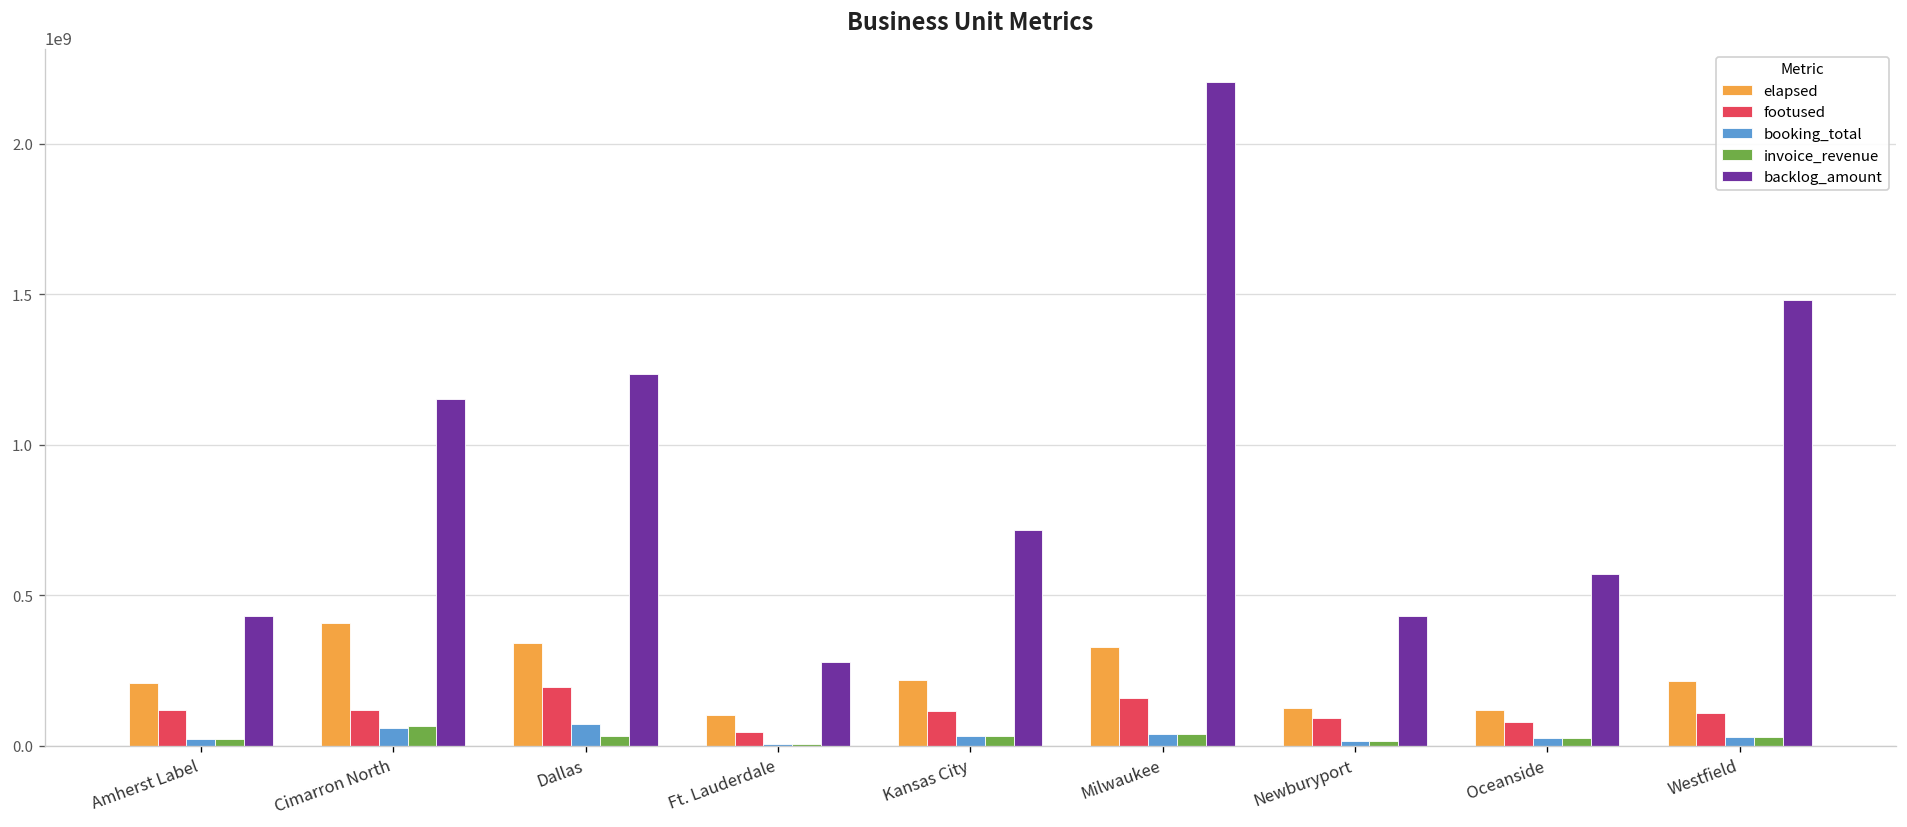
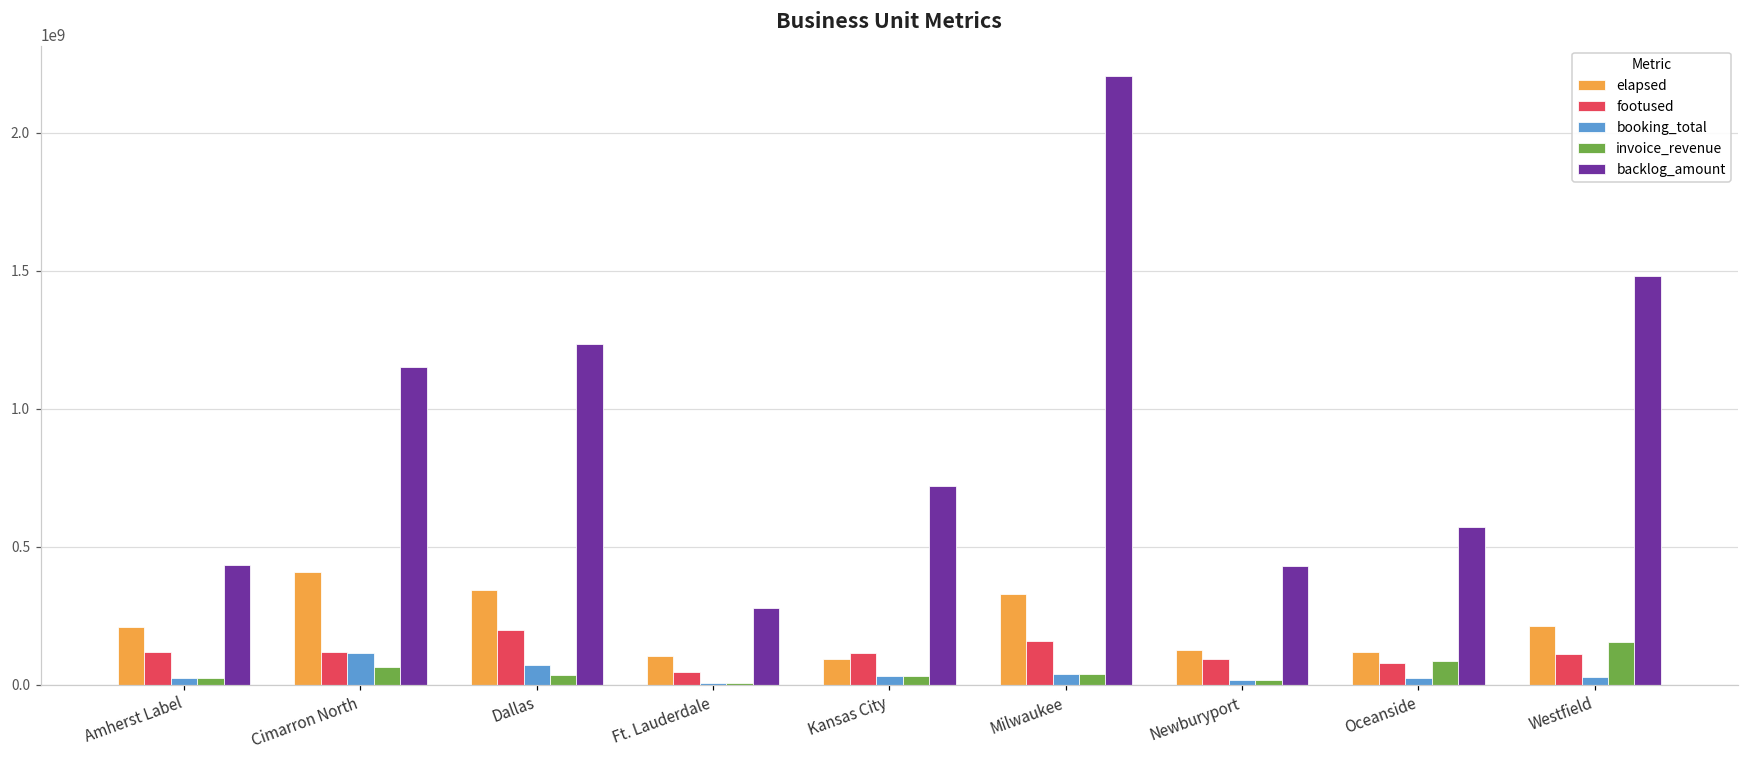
  {
    "elapsed": {
      "Amherst Label": 210000000,
      "Cimarron North": 410000000,
      "Dallas": 340000000,
      "Ft. Lauderdale": 100000000,
-     "Kansas City": 220000000,
+     "Kansas City": 90000000,
      "Milwaukee": 330000000,
      "Newburyport": 120000000,
      "Oceanside": 120000000,
      "Westfield": 210000000
    },
    "footused": {
      "Amherst Label": 120000000,
      "Cimarron North": 120000000,
      "Dallas": 200000000,
      "Ft. Lauderdale": 50000000,
      "Kansas City": 120000000,
      "Milwaukee": 160000000,
      "Newburyport": 90000000,
      "Oceanside": 80000000,
      "Westfield": 110000000
    },
    "booking_total": {
      "Amherst Label": 20000000,
-     "Cimarron North": 60000000,
+     "Cimarron North": 110000000,
      "Dallas": 70000000,
      "Kansas City": 30000000,
      "Milwaukee": 40000000,
      "Newburyport": 20000000,
      "Oceanside": 20000000,
      "Westfield": 30000000
    },
    "invoice_revenue": {
      "Amherst Label": 20000000,
      "Cimarron North": 70000000,
      "Dallas": 30000000,
      "Kansas City": 30000000,
      "Milwaukee": 40000000,
      "Newburyport": 20000000,
-     "Oceanside": 30000000,
-     "Westfield": 30000000
+     "Oceanside": 90000000,
+     "Westfield": 160000000
    },
    "backlog_amount": {
      "Amherst Label": 430000000,
      "Cimarron North": 1150000000,
      "Dallas": 1240000000,
      "Ft. Lauderdale": 280000000,
      "Kansas City": 720000000,
      "Milwaukee": 2210000000,
      "Newburyport": 430000000,
      "Oceanside": 570000000,
      "Westfield": 1480000000
    }
  }
